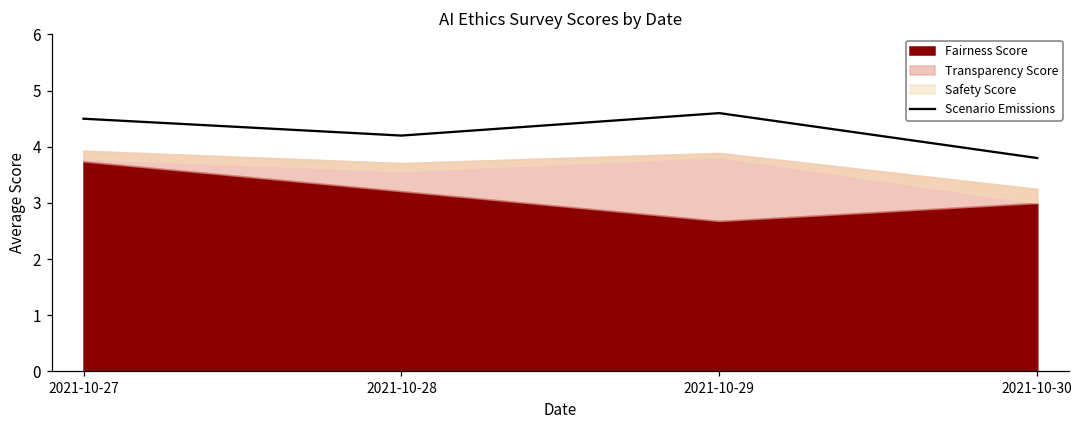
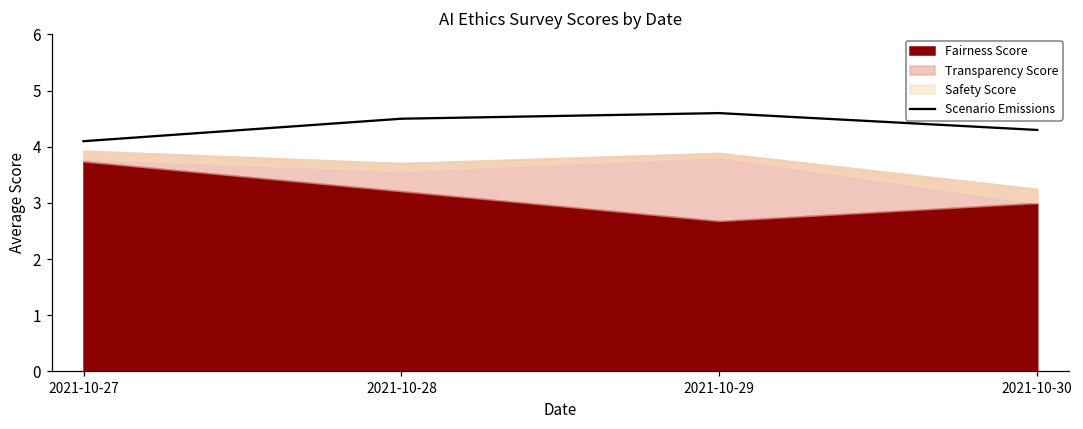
  {
    "Scenario Emissions": {
-     "2021-10-27": 4.5,
-     "2021-10-28": 4.2,
+     "2021-10-27": 4.1,
+     "2021-10-28": 4.5,
      "2021-10-29": 4.6,
-     "2021-10-30": 3.8
+     "2021-10-30": 4.3
    },
    "Fairness Score": {
      "2021-10-27": 3.7,
      "2021-10-28": 3.2,
      "2021-10-29": 2.7,
      "2021-10-30": 3.0
    }
  }
